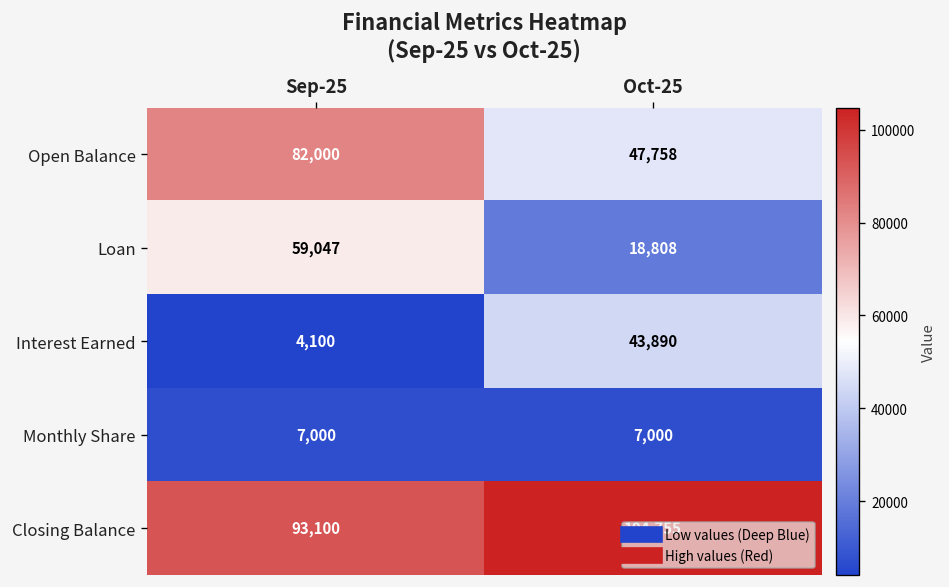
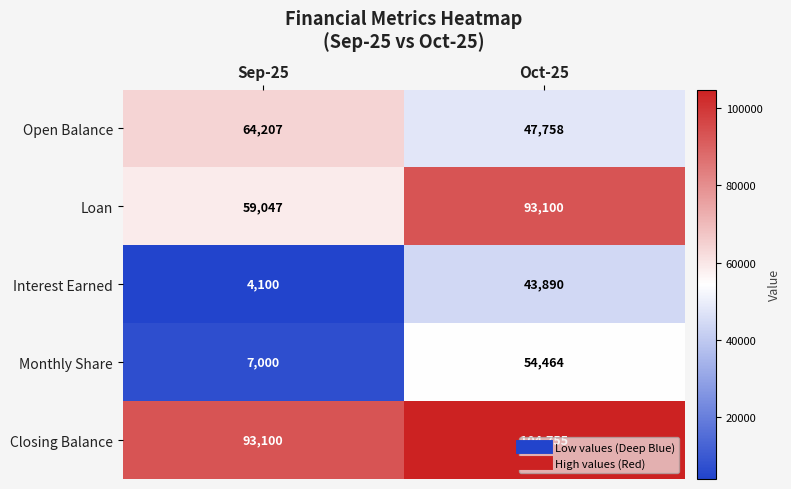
  {
    "Open Balance": {
-     "Sep-25": "82,000",
+     "Sep-25": "64,207",
      "Oct-25": "47,758"
    },
    "Loan": {
      "Sep-25": "59,047",
-     "Oct-25": "18,808"
+     "Oct-25": "93,100"
    },
    "Interest Earned": {
      "Sep-25": "4,100",
      "Oct-25": "43,890"
    },
    "Monthly Share": {
      "Sep-25": "7,000",
-     "Oct-25": "7,000"
+     "Oct-25": "54,464"
    },
    "Closing Balance": {
      "Sep-25": "93,100"
    }
  }
